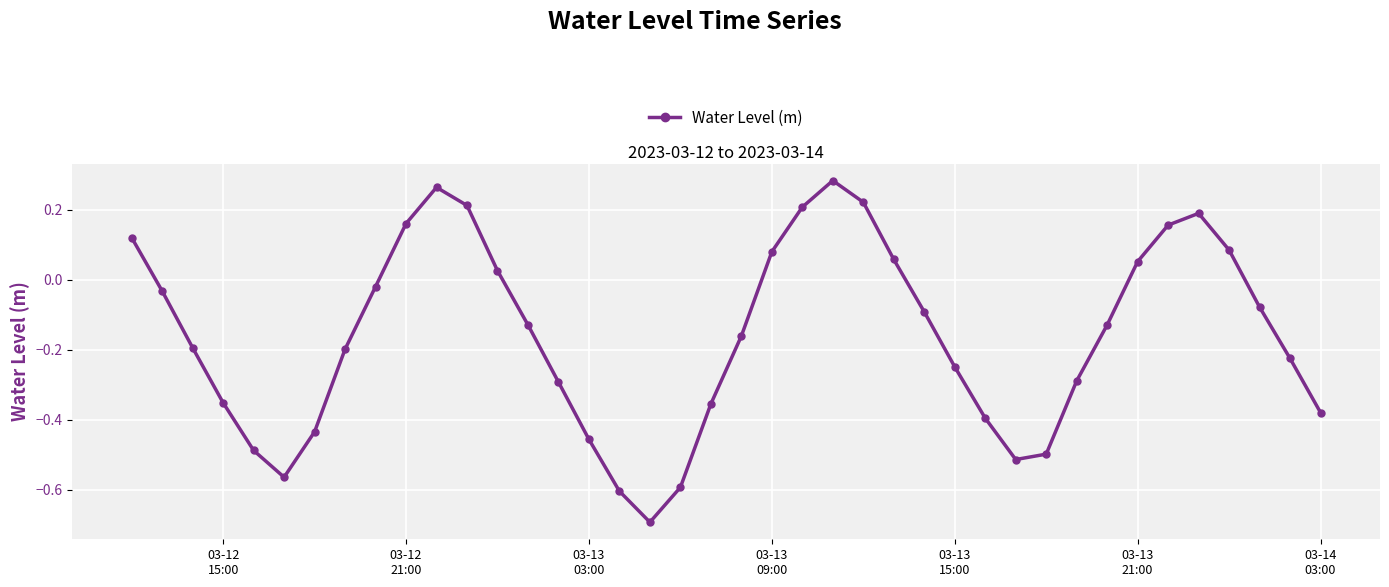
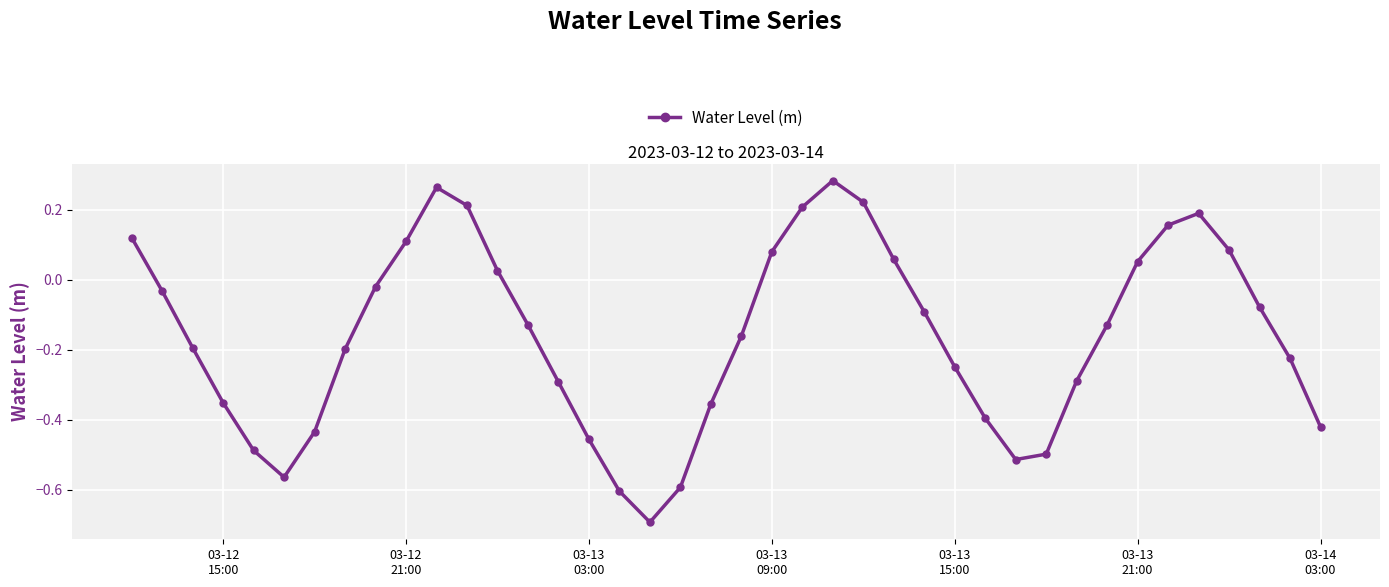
  {
    "03-12 15:00": -0.35,
-   "03-12 21:00": 0.16,
+   "03-12 21:00": 0.11,
    "03-13 03:00": -0.46,
    "03-13 09:00": 0.08,
    "03-13 15:00": -0.25,
    "03-13 21:00": 0.05,
-   "03-14 03:00": -0.38
+   "03-14 03:00": -0.42
  }
